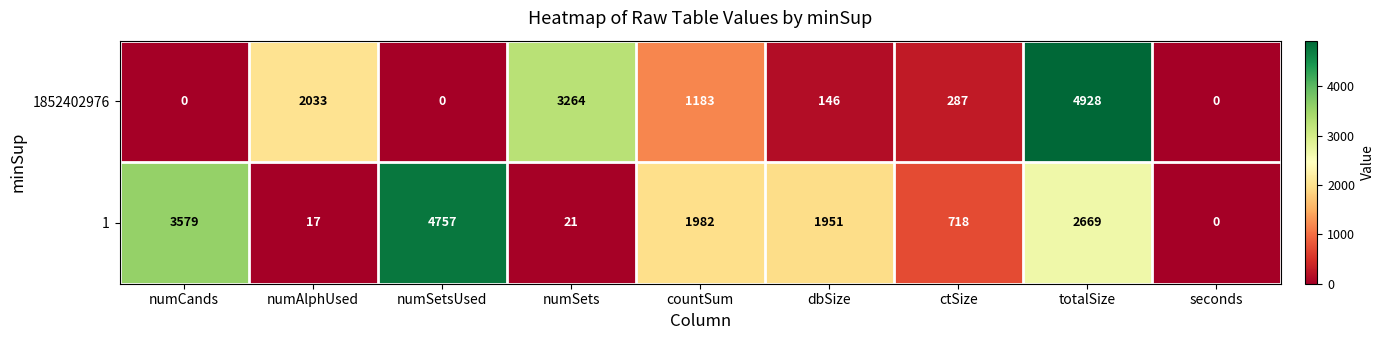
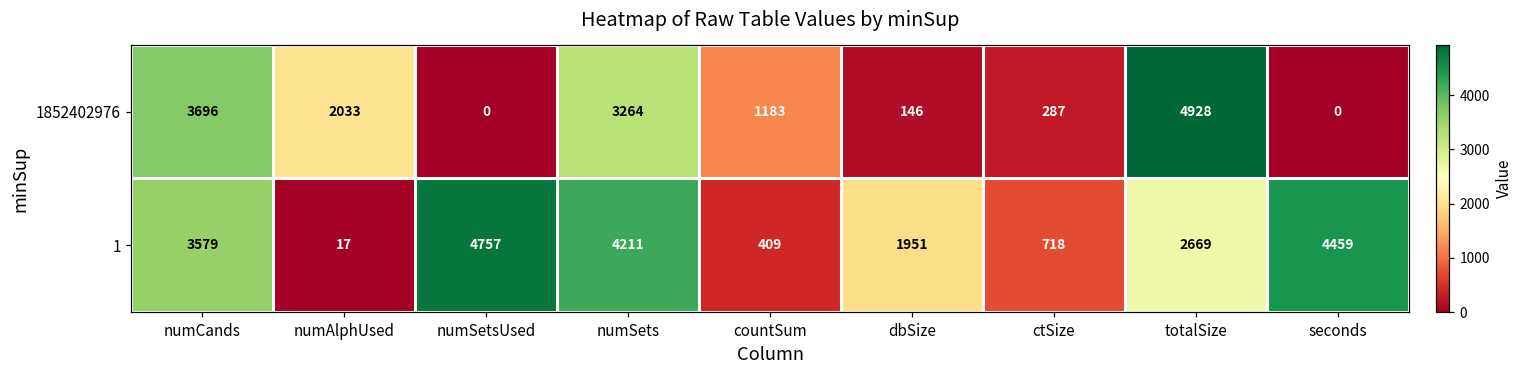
  {
    "1852402976": {
-     "numCands": 0,
+     "numCands": 3696,
      "numAlphUsed": 2033,
      "numSetsUsed": 0,
      "numSets": 3264,
      "countSum": 1183,
      "dbSize": 146,
      "ctSize": 287,
      "totalSize": 4928,
      "seconds": 0
    },
    "1": {
      "numCands": 3579,
      "numAlphUsed": 17,
      "numSetsUsed": 4757,
-     "numSets": 21,
-     "countSum": 1982,
+     "numSets": 4211,
+     "countSum": 409,
      "dbSize": 1951,
      "ctSize": 718,
      "totalSize": 2669,
-     "seconds": 0
+     "seconds": 4459
    }
  }
